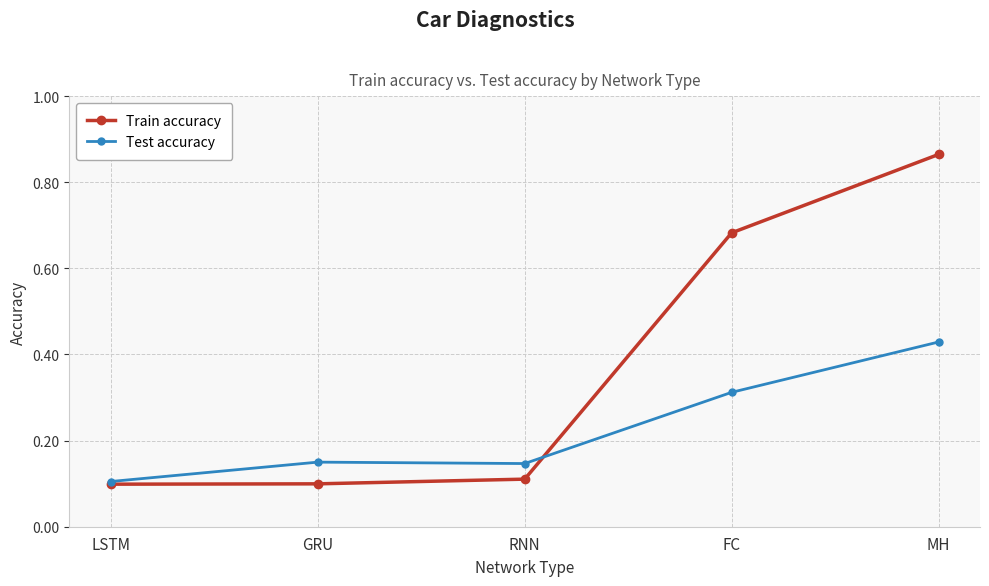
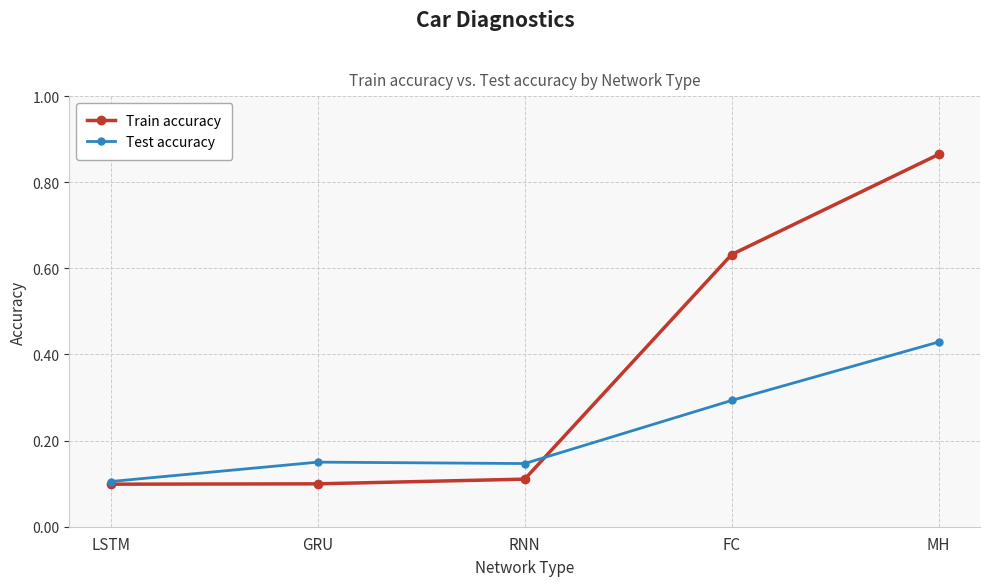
  {
    "Train accuracy": {
      "LSTM": 0.10,
      "GRU": 0.10,
      "RNN": 0.11,
-     "FC": 0.68,
+     "FC": 0.63,
      "MH": 0.86
    },
    "Test accuracy": {
      "LSTM": 0.11,
      "GRU": 0.15,
      "RNN": 0.15,
-     "FC": 0.31,
+     "FC": 0.29,
      "MH": 0.43
    }
  }
